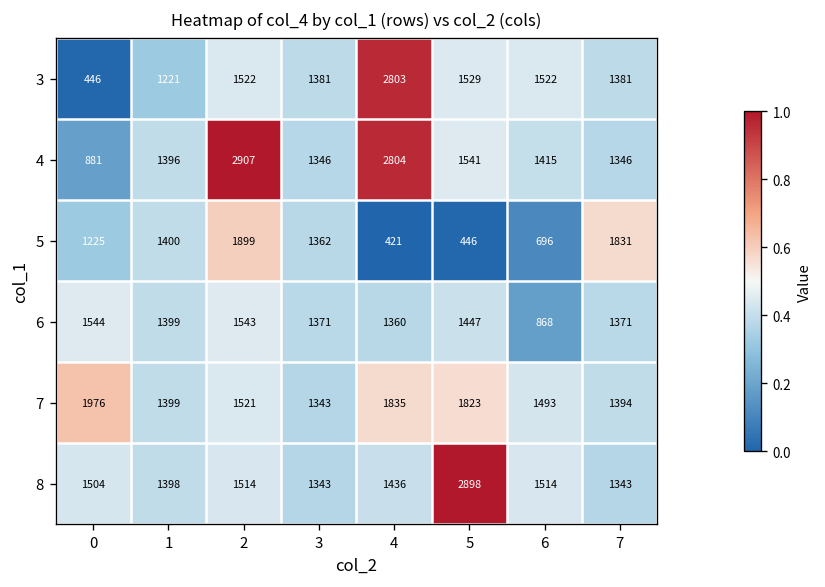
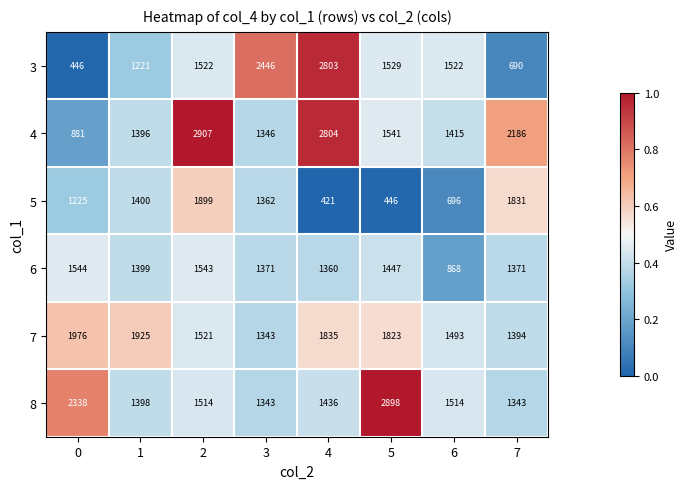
  {
    "3": {
      "0": 446,
      "1": 1221,
      "2": 1522,
-     "3": 1381,
+     "3": 2446,
      "4": 2803,
      "5": 1529,
      "6": 1522,
-     "7": 1381
+     "7": 690
    },
    "4": {
      "0": 881,
      "1": 1396,
      "2": 2907,
      "3": 1346,
      "4": 2804,
      "5": 1541,
      "6": 1415,
-     "7": 1346
+     "7": 2186
    },
    "5": {
      "0": 1225,
      "1": 1400,
      "2": 1899,
      "3": 1362,
      "4": 421,
      "5": 446,
      "6": 696,
      "7": 1831
    },
    "6": {
      "0": 1544,
      "1": 1399,
      "2": 1543,
      "3": 1371,
      "4": 1360,
      "5": 1447,
      "6": 868,
      "7": 1371
    },
    "7": {
      "0": 1976,
-     "1": 1399,
+     "1": 1925,
      "2": 1521,
      "3": 1343,
      "4": 1835,
      "5": 1823,
      "6": 1493,
      "7": 1394
    },
    "8": {
-     "0": 1504,
+     "0": 2338,
      "1": 1398,
      "2": 1514,
      "3": 1343,
      "4": 1436,
      "5": 2898,
      "6": 1514,
      "7": 1343
    }
  }
